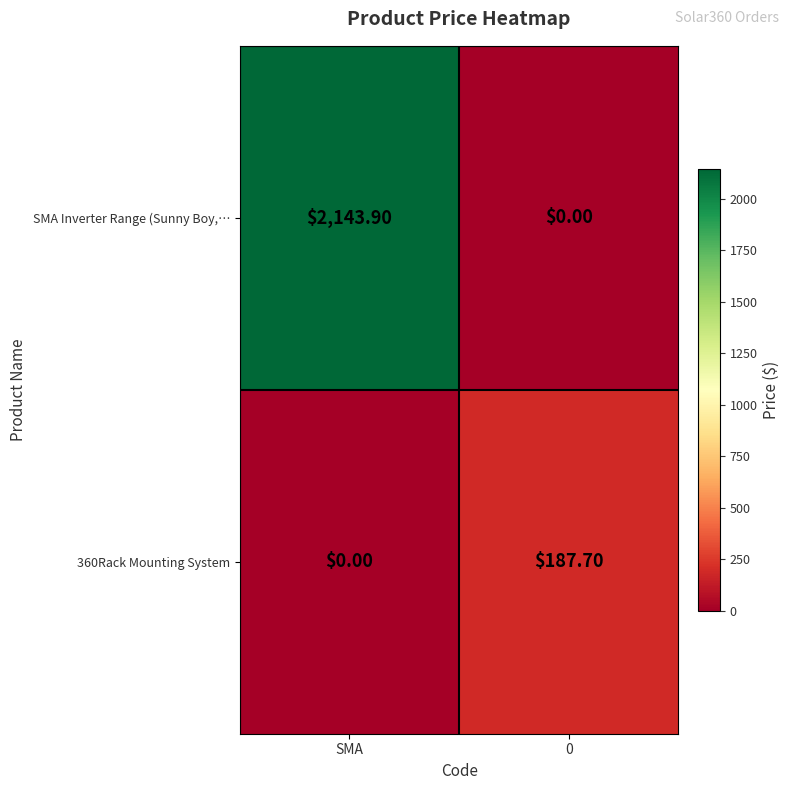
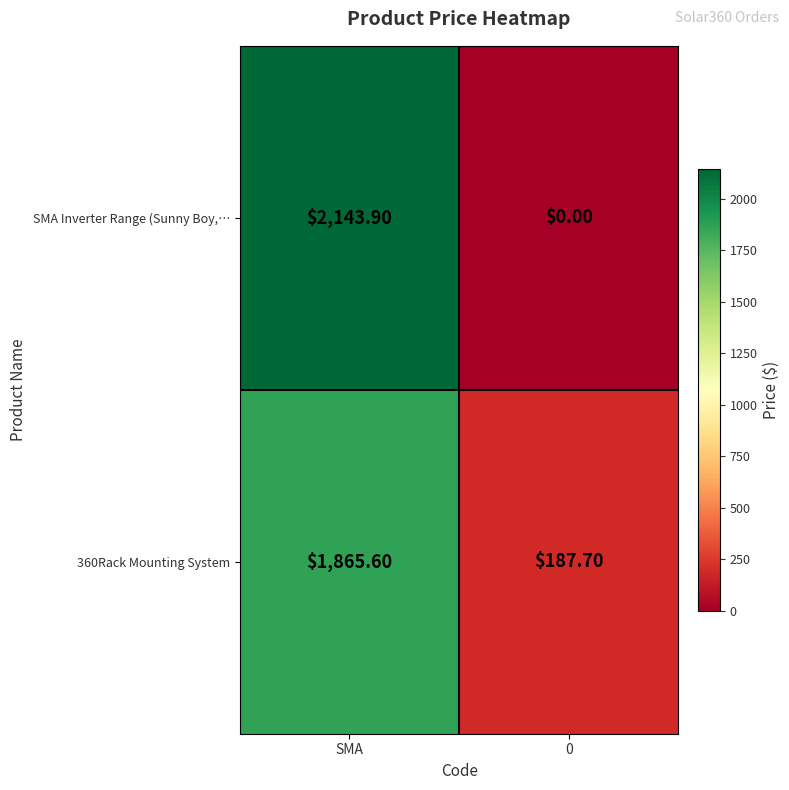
  {
    "SMA Inverter Range (Sunny Boy,…": {
      "SMA": "$2,143.90",
      "0": "$0.00"
    },
    "360Rack Mounting System": {
-     "SMA": "$0.00",
+     "SMA": "$1,865.60",
      "0": "$187.70"
    }
  }
